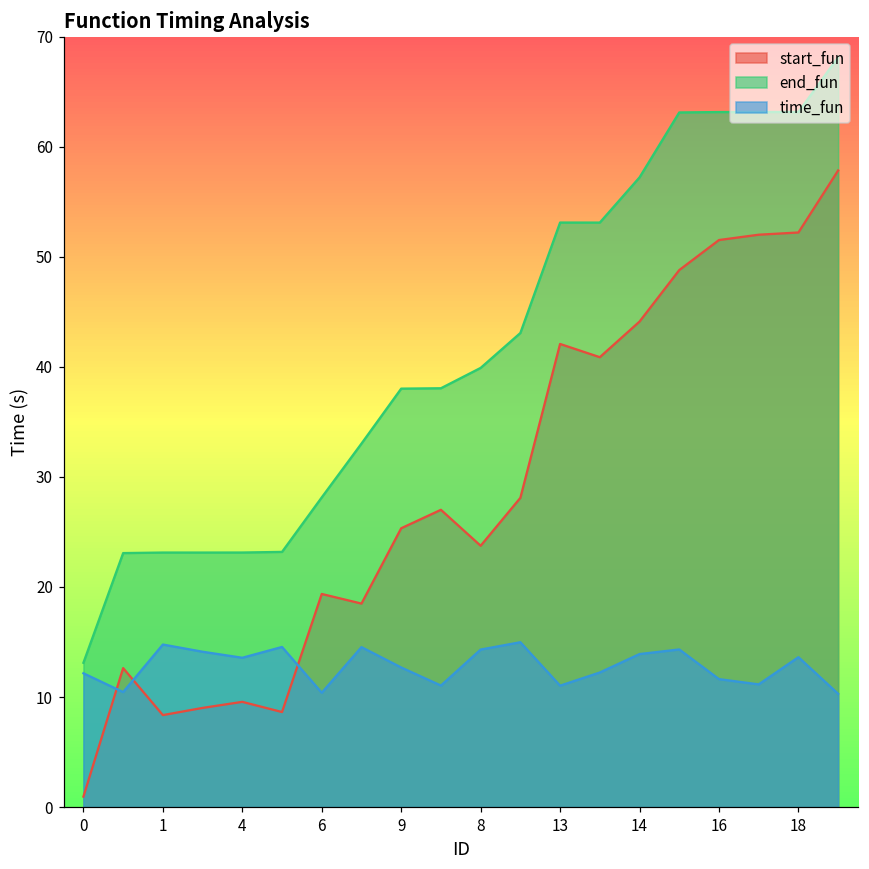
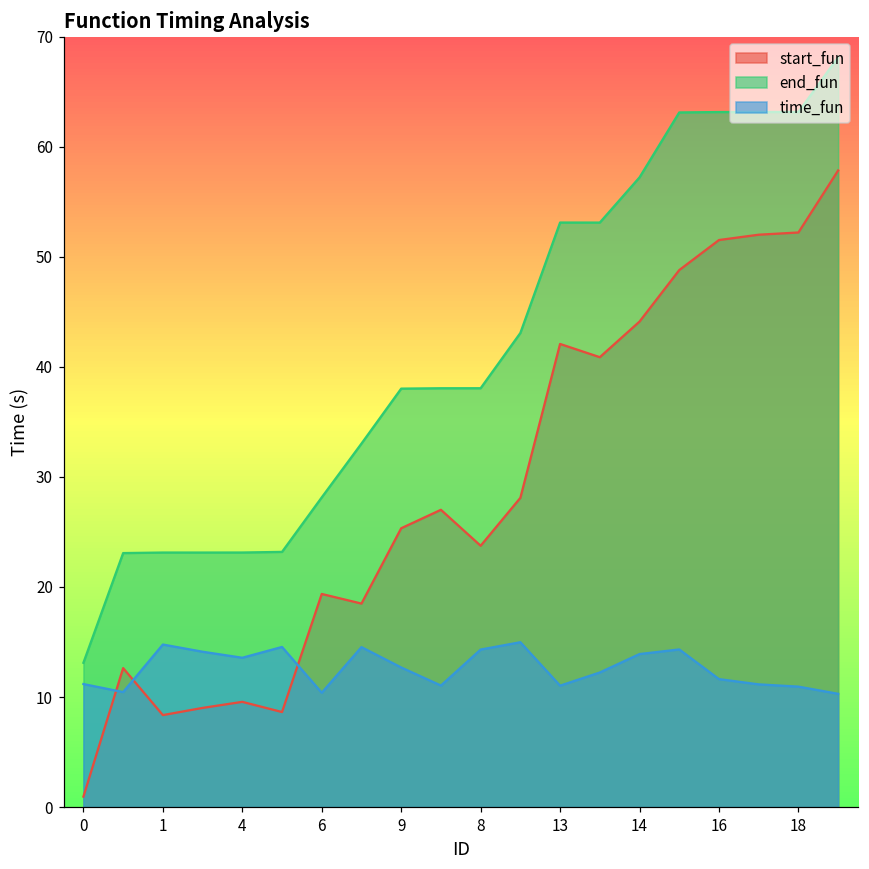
  {
    "start_fun": {
      "0": 1.0,
      "4": 9.6,
      "6": 19.4,
      "8": 23.7,
      "14": 44.1,
      "16": 51.5,
      "18": 52.2
    },
    "end_fun": {
      "0": 13.1,
      "4": 23.1,
      "6": 28.1,
-     "8": 39.9,
+     "8": 38.1,
      "14": 57.2,
      "16": 63.2
    },
    "time_fun": {
-     "0": 12.2,
+     "0": 11.2,
      "4": 13.6,
      "6": 10.4,
      "8": 14.3,
      "14": 13.9,
      "16": 11.6,
-     "18": 13.6
+     "18": 10.9
    }
  }
